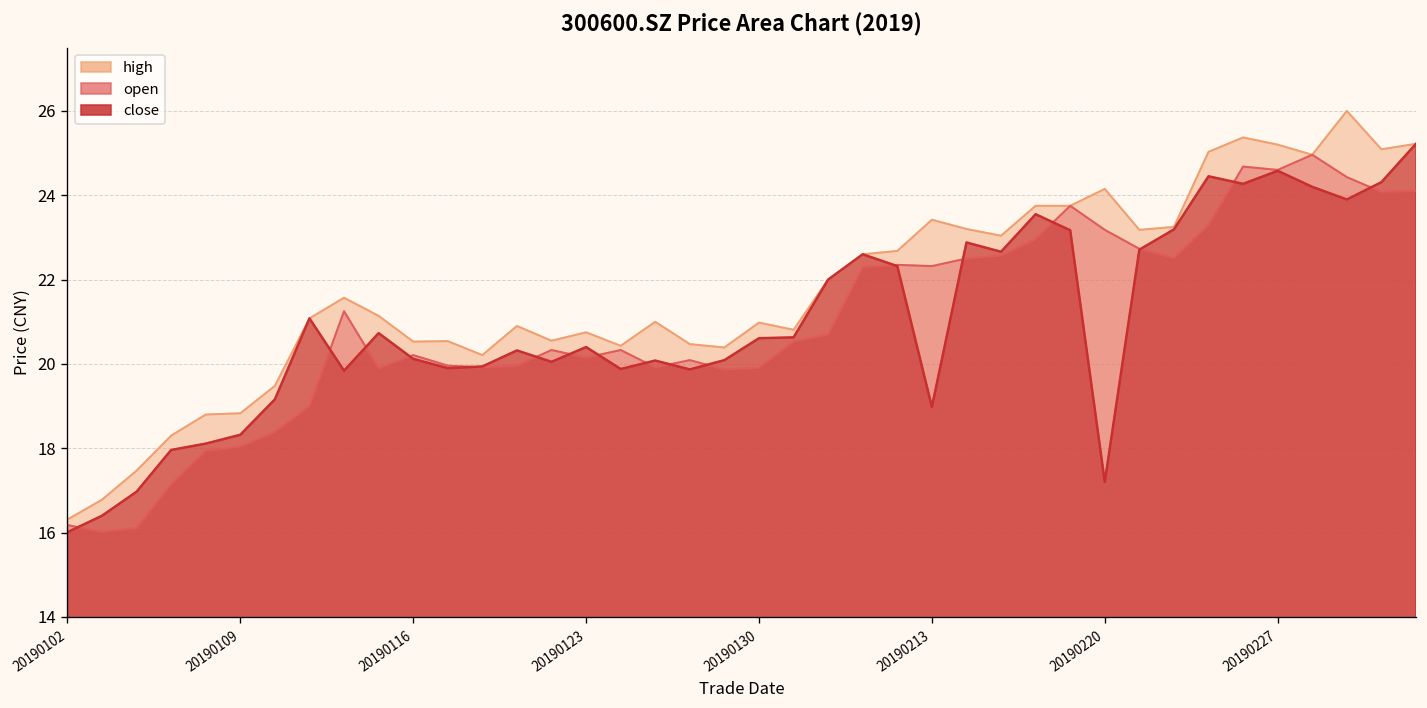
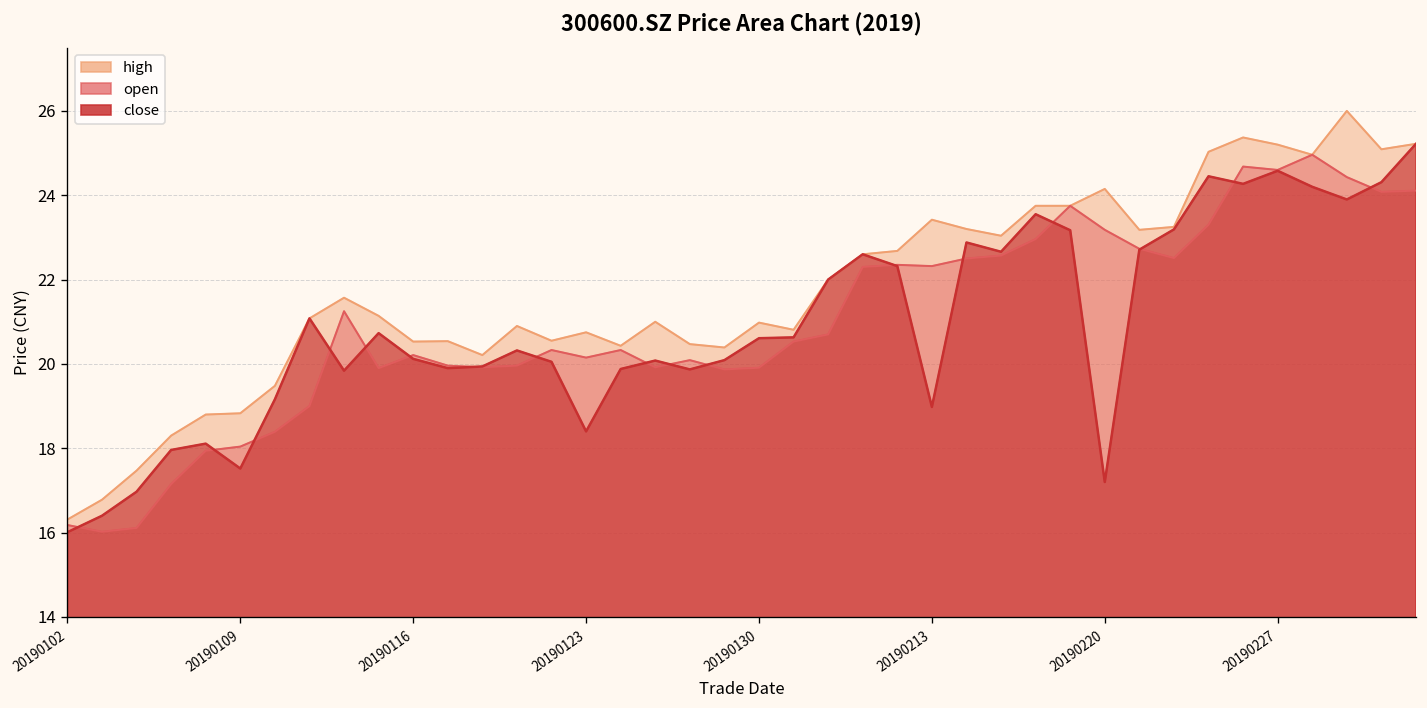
  {
    "close": {
      "20190102": 16.0,
-     "20190109": 18.3,
+     "20190109": 17.5,
      "20190116": 20.1,
-     "20190123": 20.4,
+     "20190123": 18.4,
      "20190130": 20.6,
      "20190213": 19.0,
      "20190220": 17.2
    }
  }
